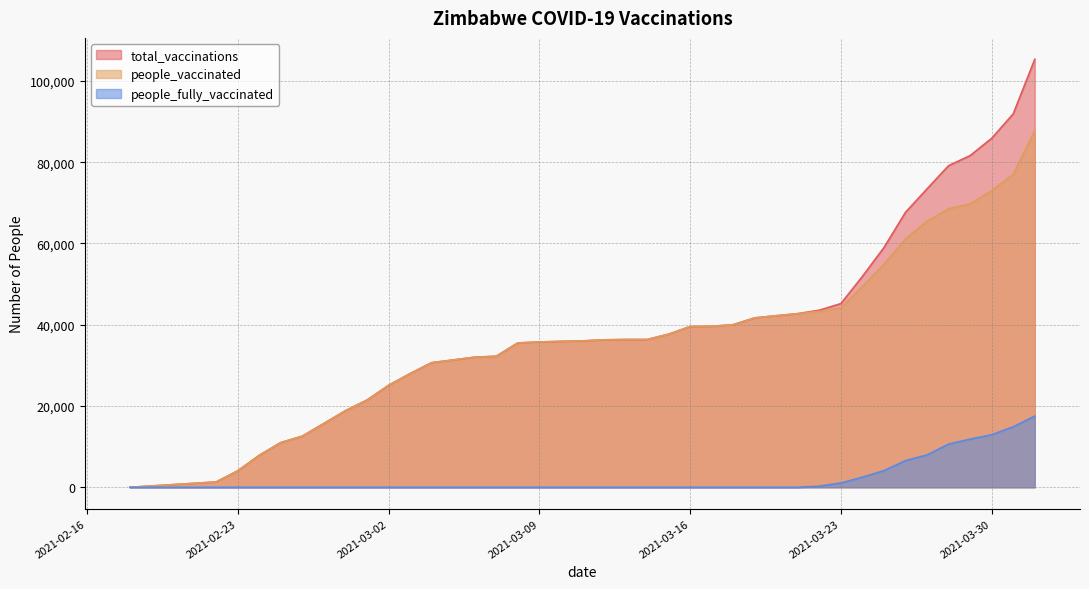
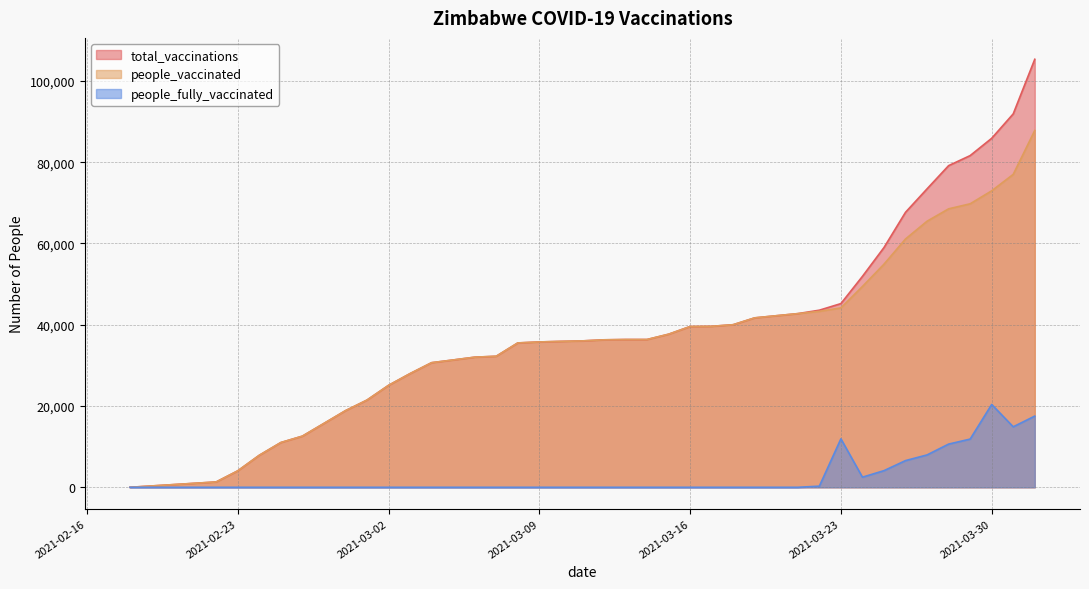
  {
    "people_fully_vaccinated": {
      "2021-02-23": "0",
      "2021-03-02": "0",
      "2021-03-09": "0",
      "2021-03-16": "0",
-     "2021-03-23": "1,000",
-     "2021-03-30": "13,000"
+     "2021-03-23": "12,000",
+     "2021-03-30": "20,000"
    }
  }
